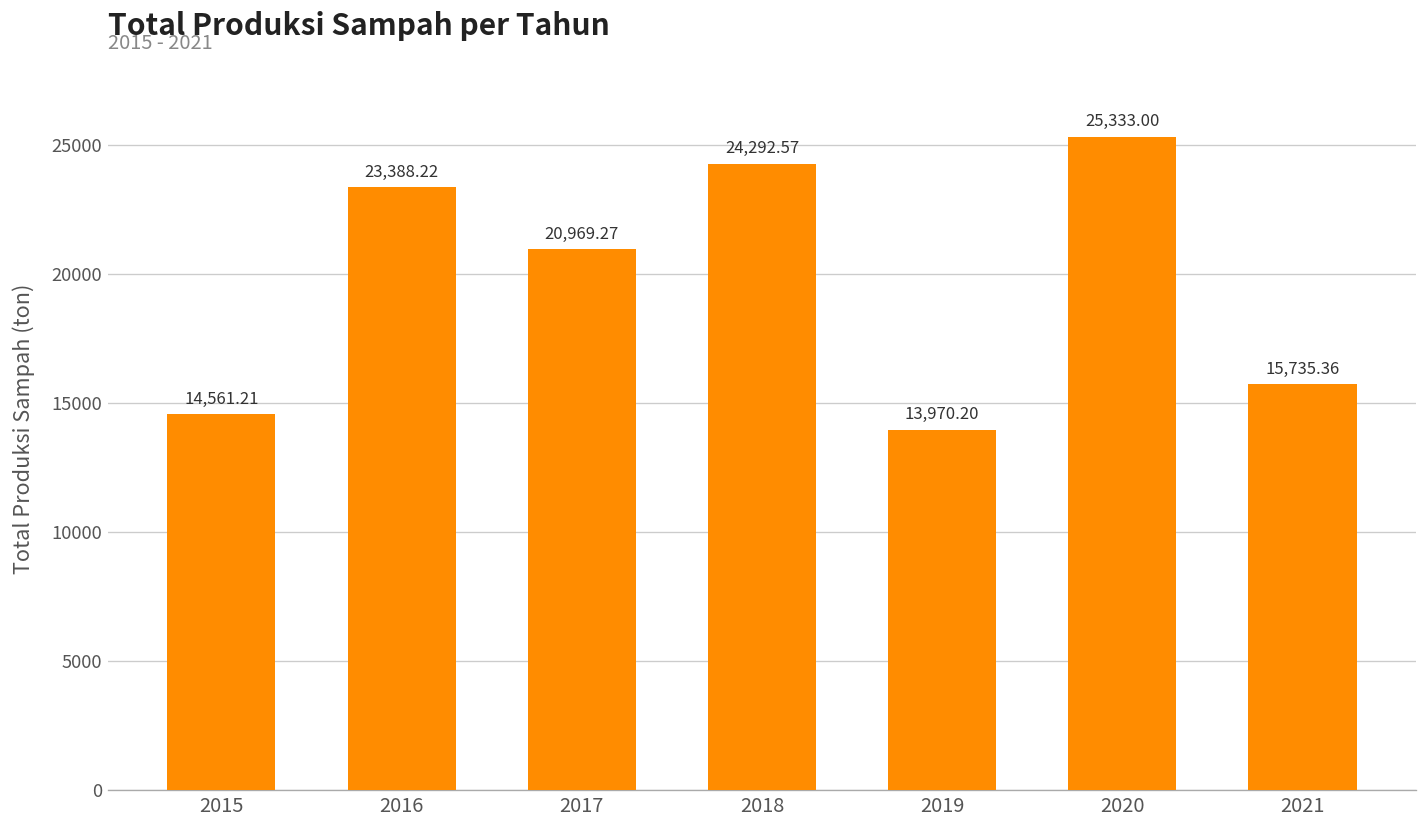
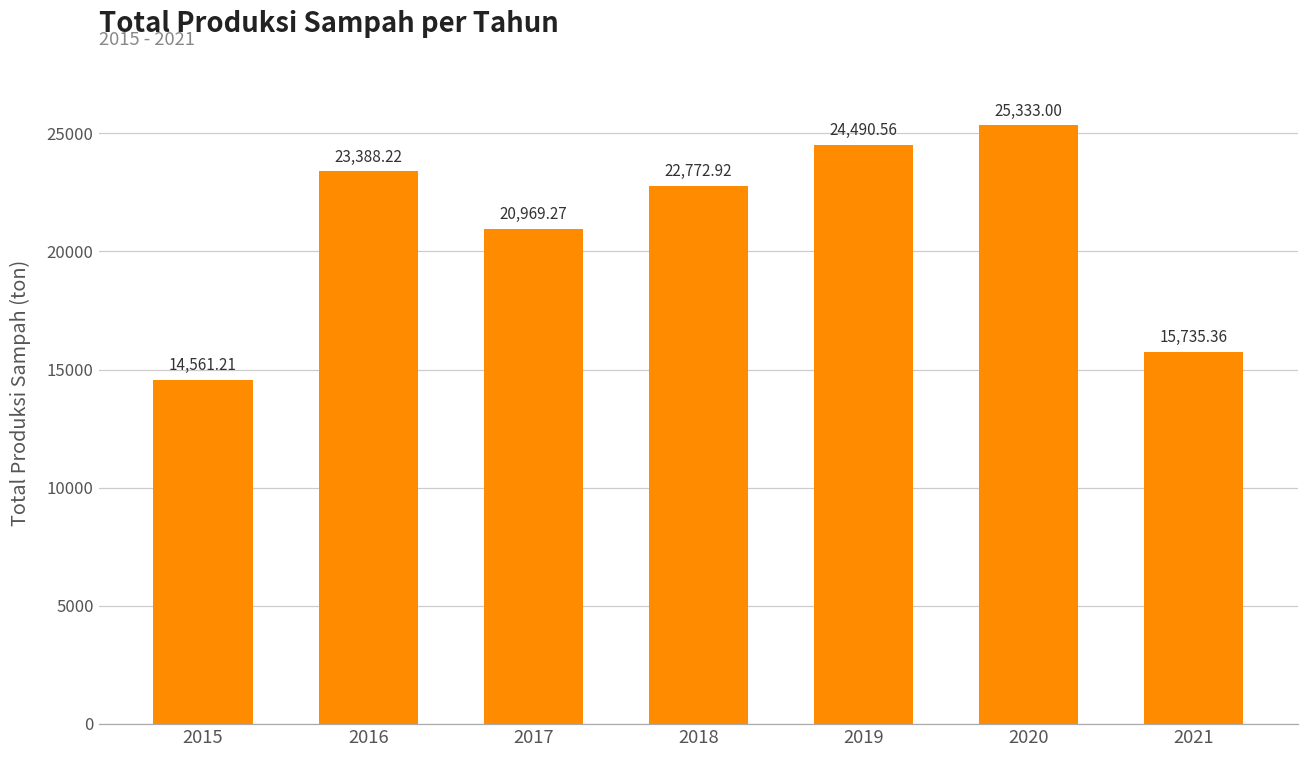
  {
    "2015": "14,561.21",
    "2016": "23,388.22",
    "2017": "20,969.27",
-   "2018": "24,292.57",
-   "2019": "13,970.20",
+   "2018": "22,772.92",
+   "2019": "24,490.56",
    "2020": "25,333.00",
    "2021": "15,735.36"
  }
